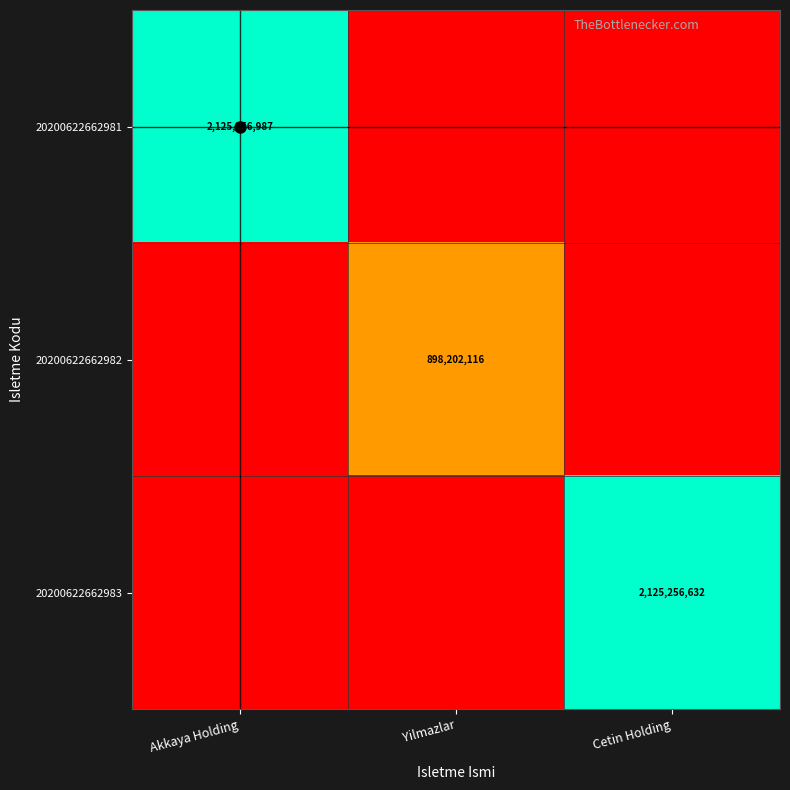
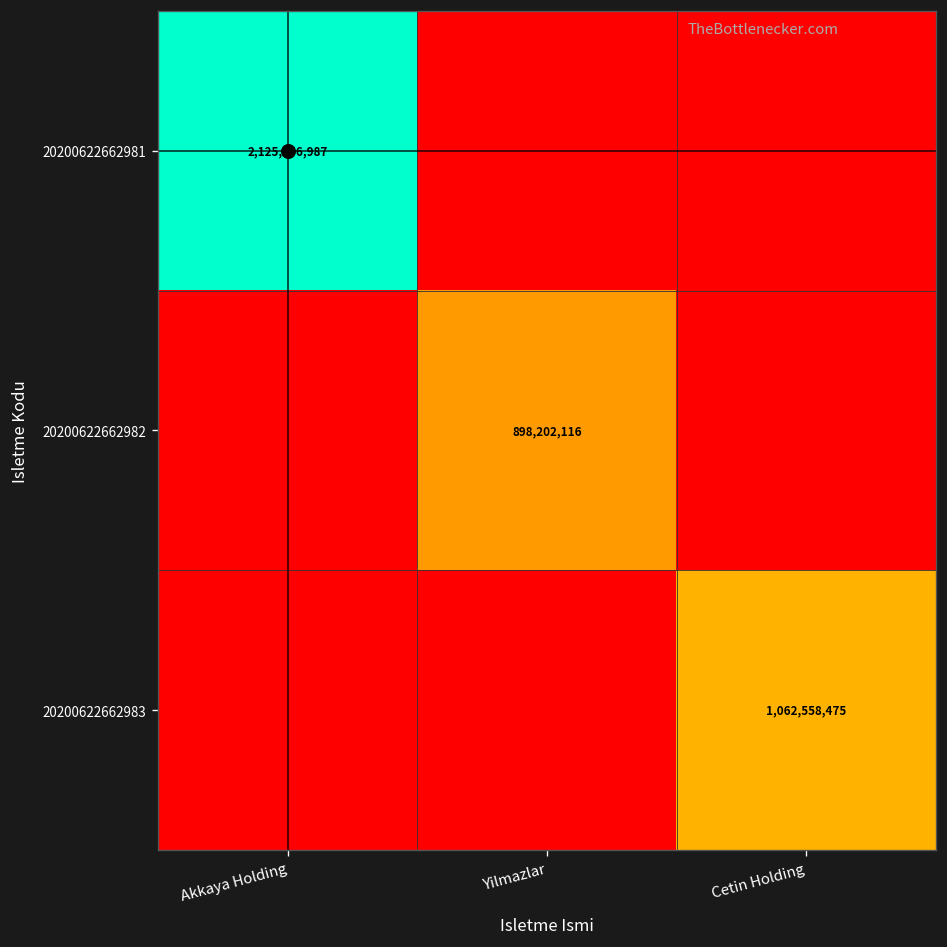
  {
    "20200622662982": {
      "Yilmazlar": "898,202,116"
    },
    "20200622662983": {
-     "Cetin Holding": "2,125,256,632"
+     "Cetin Holding": "1,062,558,475"
    }
  }
